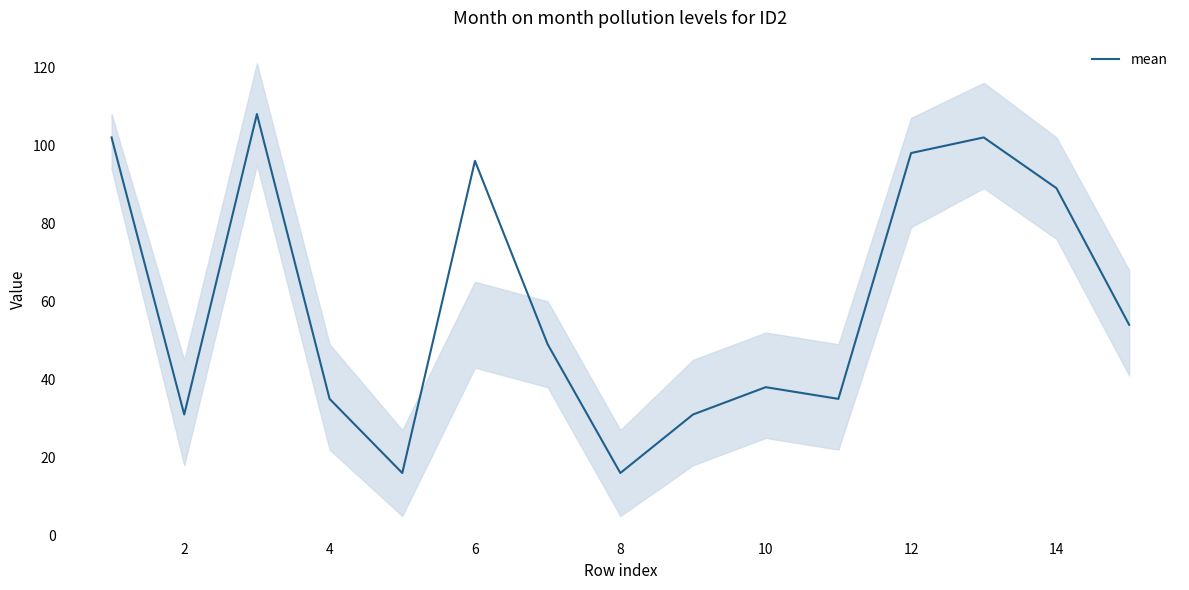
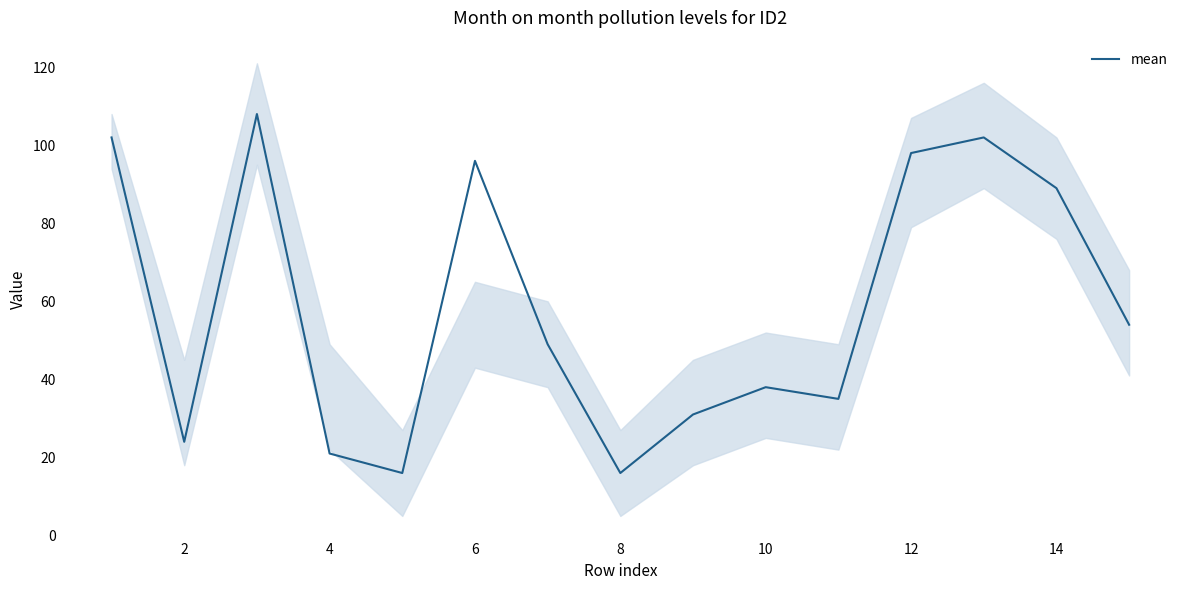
  {
    "mean": {
-     "2": 31,
-     "4": 35,
+     "2": 24,
+     "4": 21,
      "6": 96,
      "8": 16,
      "10": 38,
      "12": 98,
      "14": 89
    }
  }
